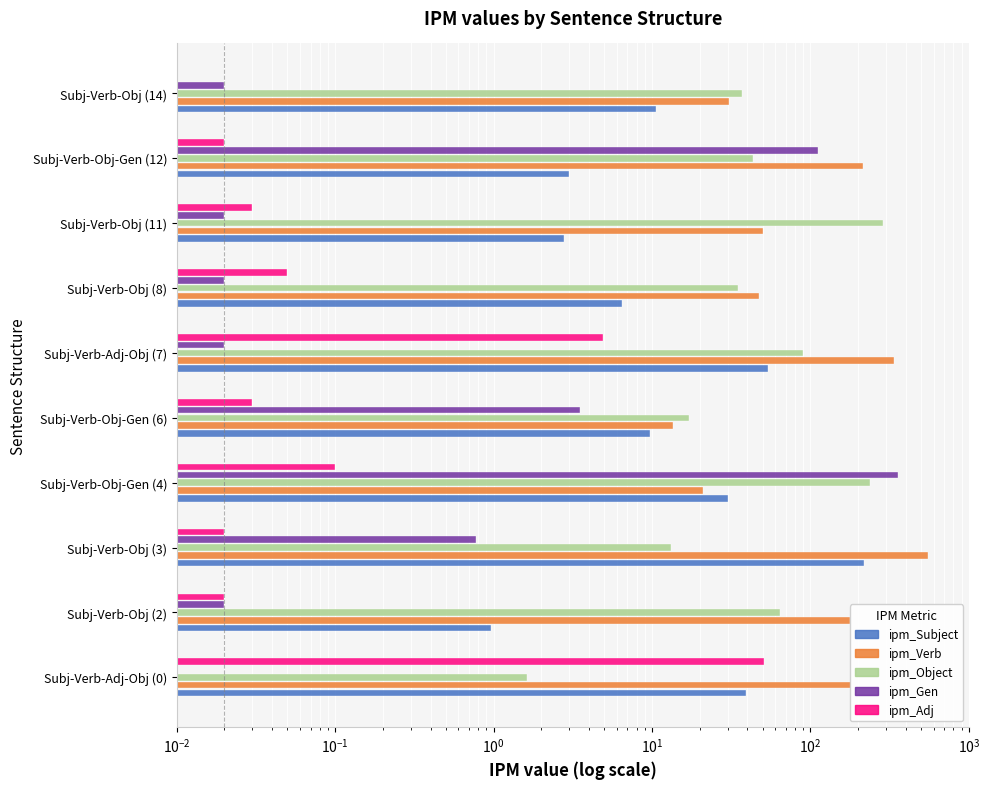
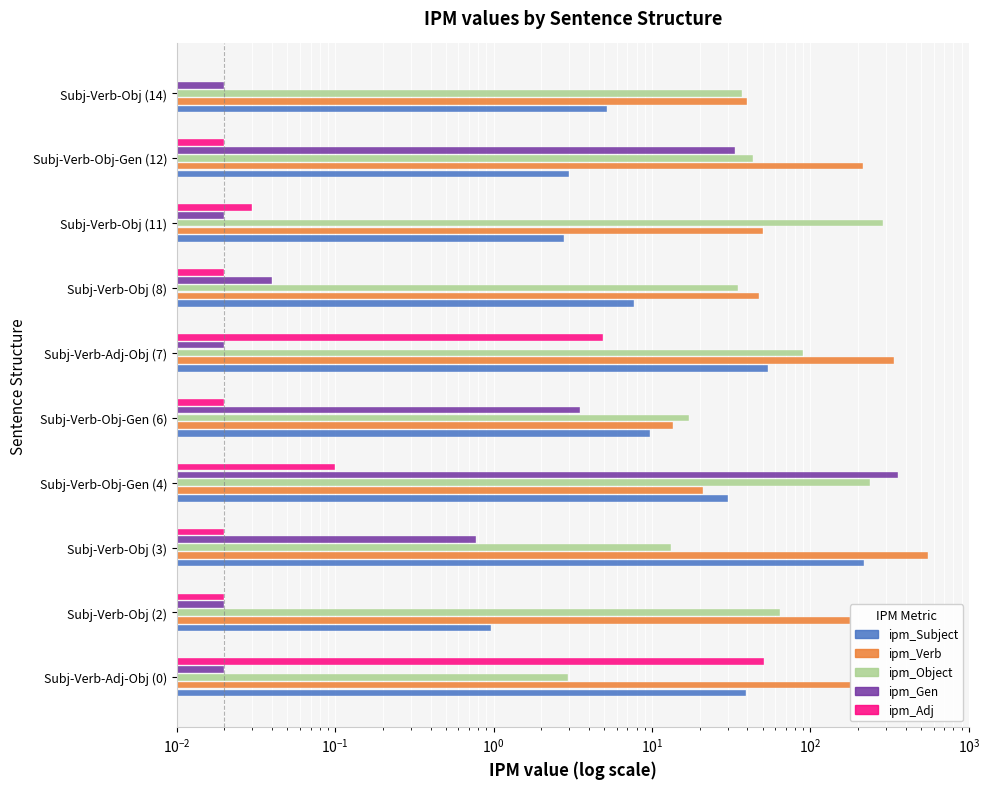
  {
    "ipm_Subject": {
-     "Subj-Verb-Obj (14)": 11,
+     "Subj-Verb-Obj (14)": 5.2,
      "Subj-Verb-Obj-Gen (12)": 3.0,
      "Subj-Verb-Obj (11)": 2.8,
-     "Subj-Verb-Obj (8)": 6.4,
+     "Subj-Verb-Obj (8)": 8,
      "Subj-Verb-Adj-Obj (7)": 54,
      "Subj-Verb-Obj-Gen (6)": 10,
      "Subj-Verb-Obj-Gen (4)": 30,
      "Subj-Verb-Obj (3)": 220,
      "Subj-Verb-Obj (2)": 1.0,
      "Subj-Verb-Adj-Obj (0)": 39
    },
    "ipm_Verb": {
-     "Subj-Verb-Obj (14)": 31,
+     "Subj-Verb-Obj (14)": 40,
      "Subj-Verb-Obj-Gen (12)": 210,
      "Subj-Verb-Obj (11)": 50,
      "Subj-Verb-Obj (8)": 47,
      "Subj-Verb-Adj-Obj (7)": 340,
      "Subj-Verb-Obj-Gen (6)": 13,
      "Subj-Verb-Obj-Gen (4)": 21,
      "Subj-Verb-Obj (3)": 550
    },
    "ipm_Object": {
      "Subj-Verb-Obj (14)": 37,
      "Subj-Verb-Obj-Gen (12)": 43,
      "Subj-Verb-Obj (11)": 290,
      "Subj-Verb-Obj (8)": 35,
      "Subj-Verb-Adj-Obj (7)": 90,
      "Subj-Verb-Obj-Gen (6)": 17,
      "Subj-Verb-Obj-Gen (4)": 240,
      "Subj-Verb-Obj (3)": 13,
      "Subj-Verb-Obj (2)": 64,
-     "Subj-Verb-Adj-Obj (0)": 1.6
+     "Subj-Verb-Adj-Obj (0)": 2.9
    },
    "ipm_Gen": {
      "Subj-Verb-Obj (14)": 0.02,
-     "Subj-Verb-Obj-Gen (12)": 110,
+     "Subj-Verb-Obj-Gen (12)": 33,
      "Subj-Verb-Obj (11)": 0.02,
-     "Subj-Verb-Obj (8)": 0.02,
+     "Subj-Verb-Obj (8)": 0.04,
      "Subj-Verb-Adj-Obj (7)": 0.02,
      "Subj-Verb-Obj-Gen (6)": 3.5,
      "Subj-Verb-Obj-Gen (4)": 360,
      "Subj-Verb-Obj (3)": 0.8,
      "Subj-Verb-Obj (2)": 0.02,
-     "Subj-Verb-Adj-Obj (0)": 0.01
+     "Subj-Verb-Adj-Obj (0)": 0.02
    },
    "ipm_Adj": {
      "Subj-Verb-Obj (14)": 0.01,
      "Subj-Verb-Obj-Gen (12)": 0.02,
      "Subj-Verb-Obj (11)": 0.03,
-     "Subj-Verb-Obj (8)": 0.05,
+     "Subj-Verb-Obj (8)": 0.02,
      "Subj-Verb-Adj-Obj (7)": 4.9,
-     "Subj-Verb-Obj-Gen (6)": 0.03,
+     "Subj-Verb-Obj-Gen (6)": 0.02,
      "Subj-Verb-Obj-Gen (4)": 0.10,
      "Subj-Verb-Obj (3)": 0.02,
      "Subj-Verb-Obj (2)": 0.02,
      "Subj-Verb-Adj-Obj (0)": 51
    }
  }
